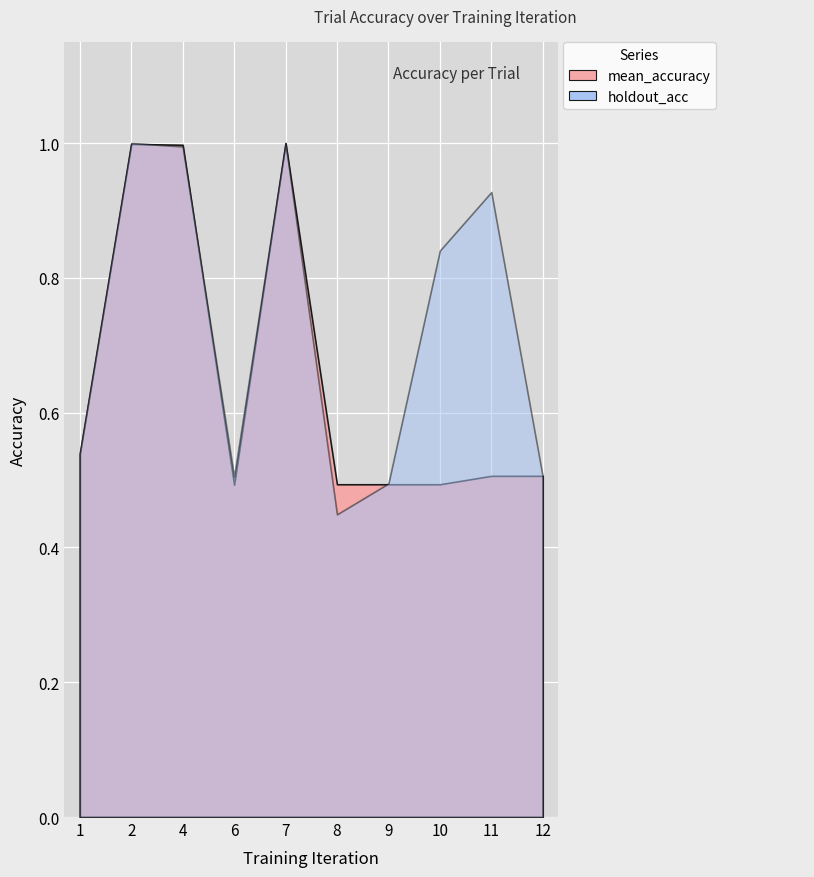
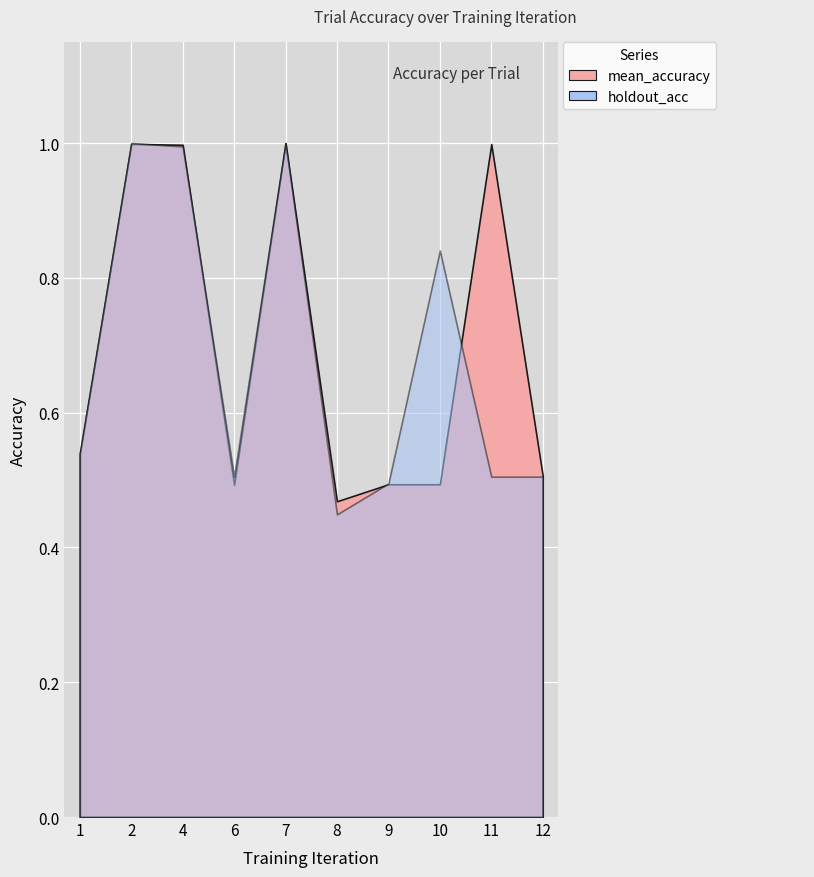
  {
    "mean_accuracy": {
      "6": 0.49,
-     "8": 0.49,
+     "8": 0.47,
      "10": 0.49,
-     "11": 0.51
+     "11": 1.00
    },
    "holdout_acc": {
      "6": 0.50,
      "8": 0.45,
      "10": 0.84,
-     "11": 0.93
+     "11": 0.50
    }
  }
